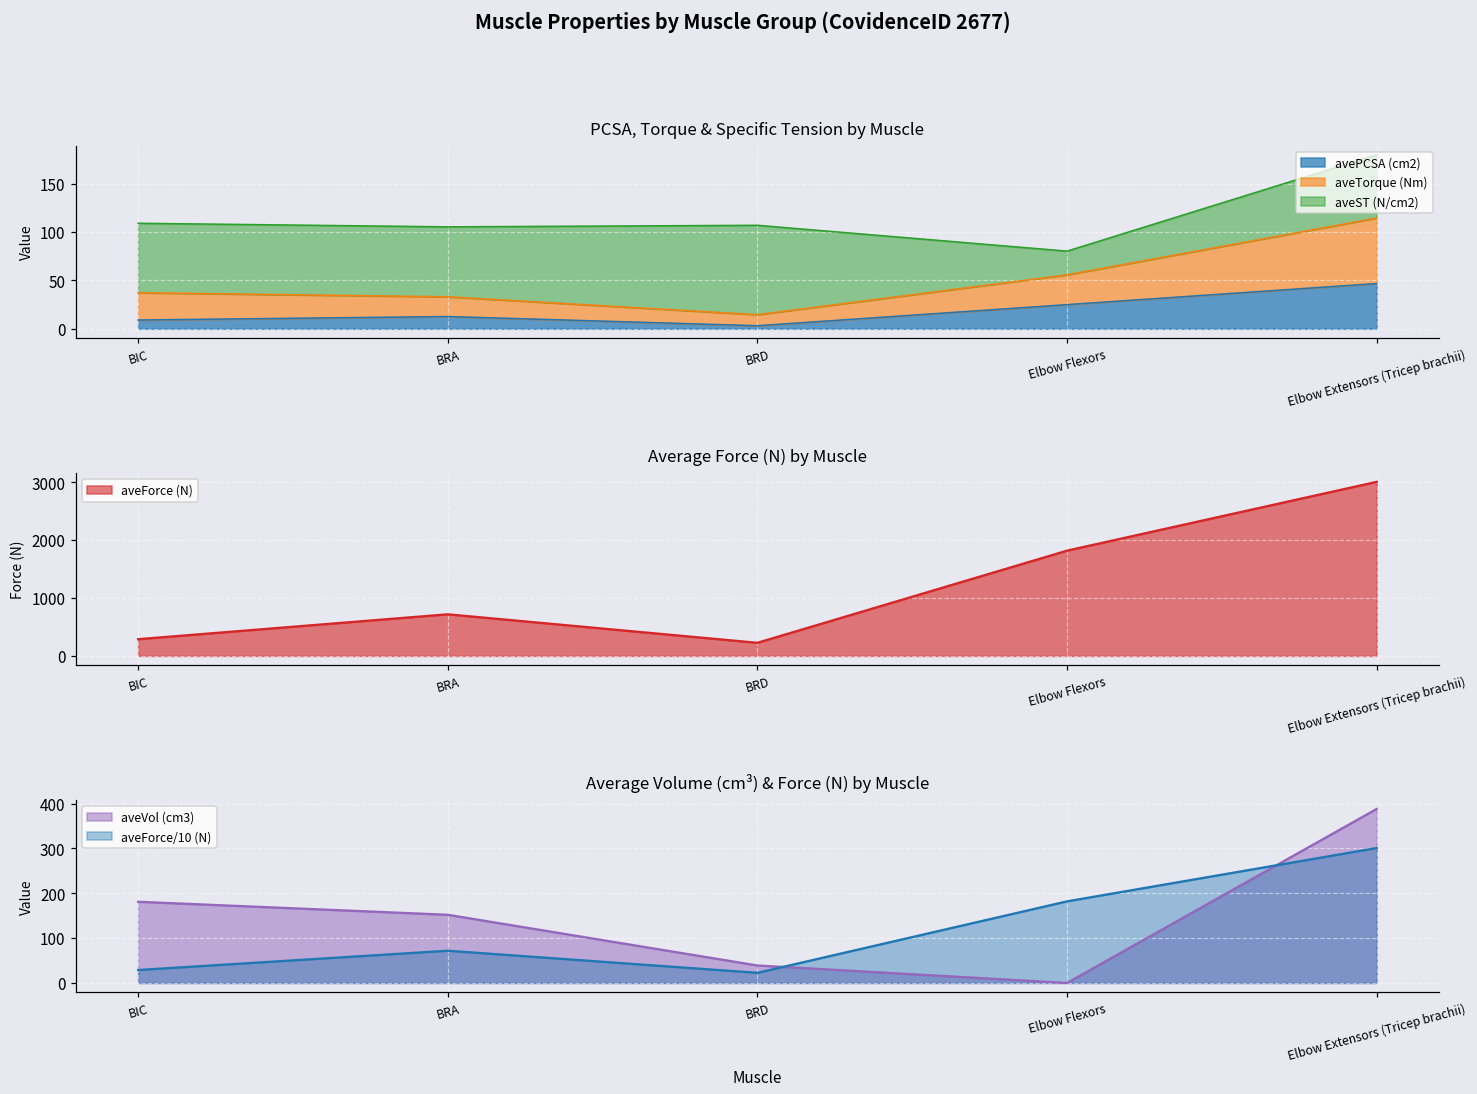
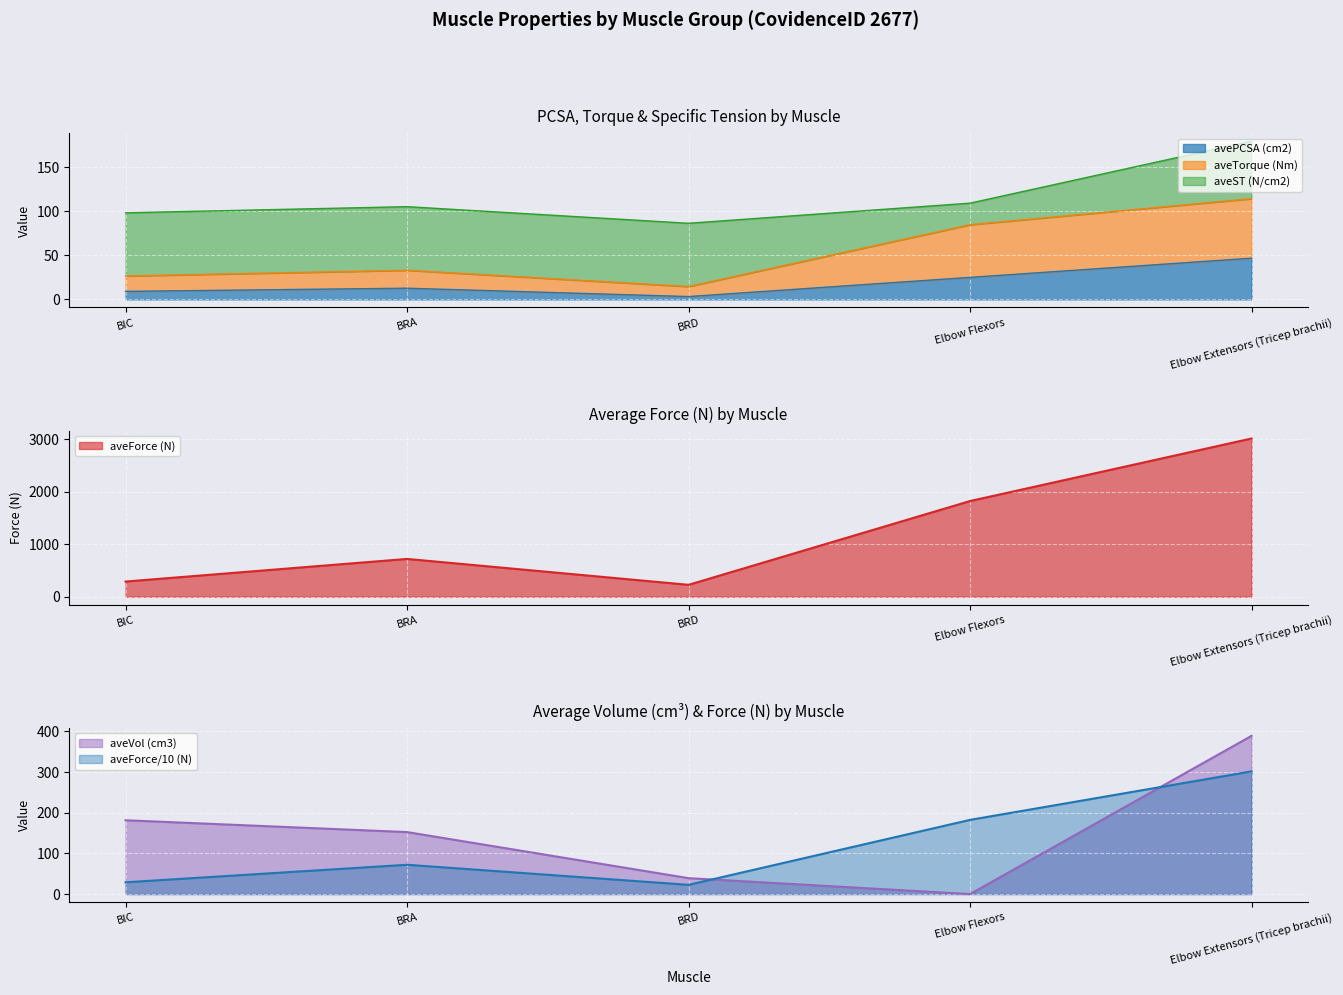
  {
    "PCSA, Torque & Specific Tension by Muscle": {
      "avePCSA (cm2)": {
        "BIC": 10,
        "BRA": 10,
        "BRD": 0,
        "Elbow Flexors": 30,
        "Elbow Extensors (Tricep brachii)": 50
      },
      "aveTorque (Nm)": {
-       "BIC": 30,
+       "BIC": 20,
        "BRA": 20,
        "BRD": 10,
-       "Elbow Flexors": 30,
+       "Elbow Flexors": 60,
        "Elbow Extensors (Tricep brachii)": 70
      },
      "aveST (N/cm2)": {
        "BIC": 70,
        "BRA": 70,
-       "BRD": 90,
+       "BRD": 70,
        "Elbow Flexors": 20
      }
    },
    "Average Force (N) by Muscle": {
      "BIC": 300,
      "BRA": 700,
      "BRD": 200,
      "Elbow Flexors": 1800,
      "Elbow Extensors (Tricep brachii)": 3000
    },
    "Average Volume (cm³) & Force (N) by Muscle": {
      "aveVol (cm3)": {
        "BIC": 180,
        "BRA": 150,
        "BRD": 40,
        "Elbow Flexors": 0,
        "Elbow Extensors (Tricep brachii)": 390
      },
      "aveForce/10 (N)": {
        "BIC": 30,
        "BRA": 70,
        "BRD": 20,
        "Elbow Flexors": 180,
        "Elbow Extensors (Tricep brachii)": 300
      }
    }
  }
